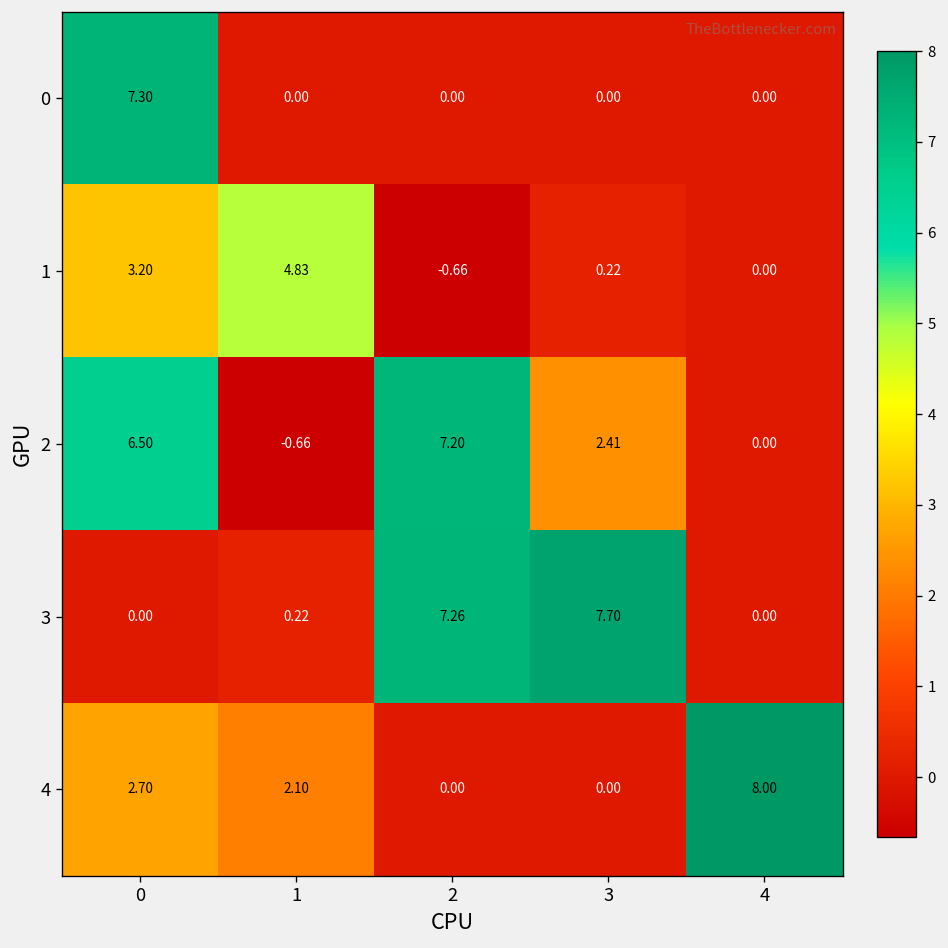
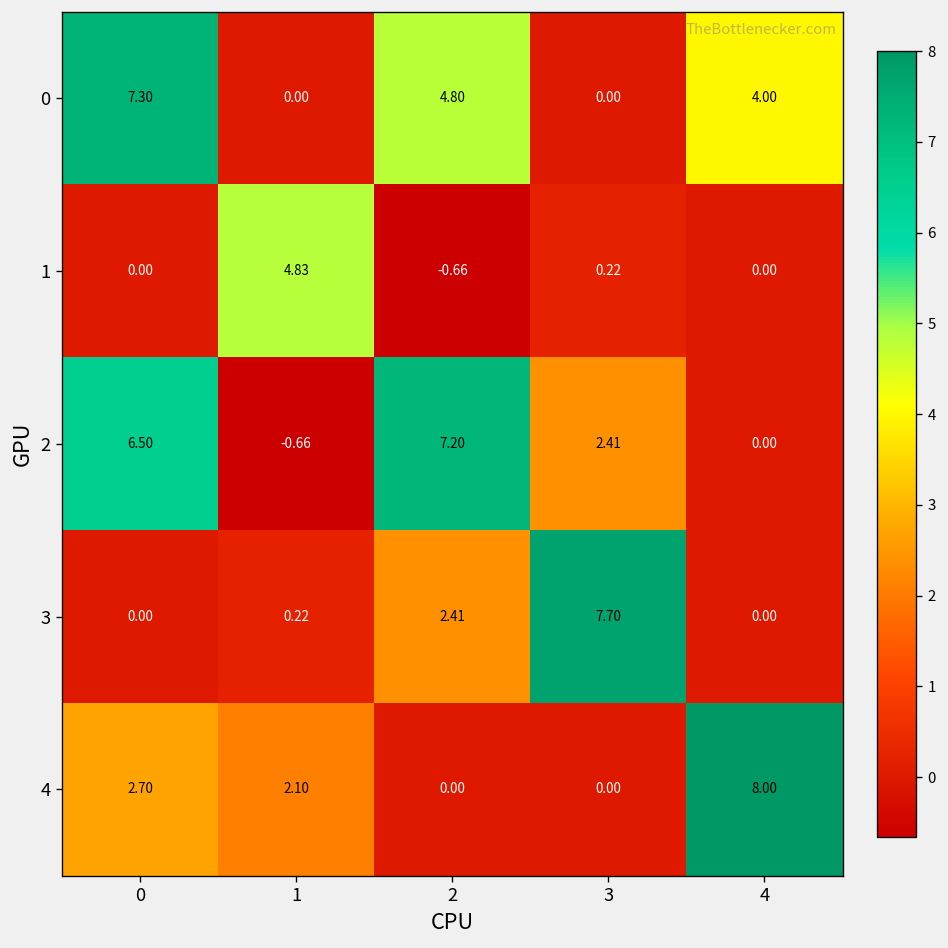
  {
    "0": {
      "0": 7.30,
      "1": 0.00,
-     "2": 0.00,
+     "2": 4.80,
      "3": 0.00,
-     "4": 0.00
+     "4": 4.00
    },
    "1": {
-     "0": 3.20,
+     "0": 0.00,
      "1": 4.83,
      "2": -0.66,
      "3": 0.22,
      "4": 0.00
    },
    "2": {
      "0": 6.50,
      "1": -0.66,
      "2": 7.20,
      "3": 2.41,
      "4": 0.00
    },
    "3": {
      "0": 0.00,
      "1": 0.22,
-     "2": 7.26,
+     "2": 2.41,
      "3": 7.70,
      "4": 0.00
    },
    "4": {
      "0": 2.70,
      "1": 2.10,
      "2": 0.00,
      "3": 0.00,
      "4": 8.00
    }
  }
